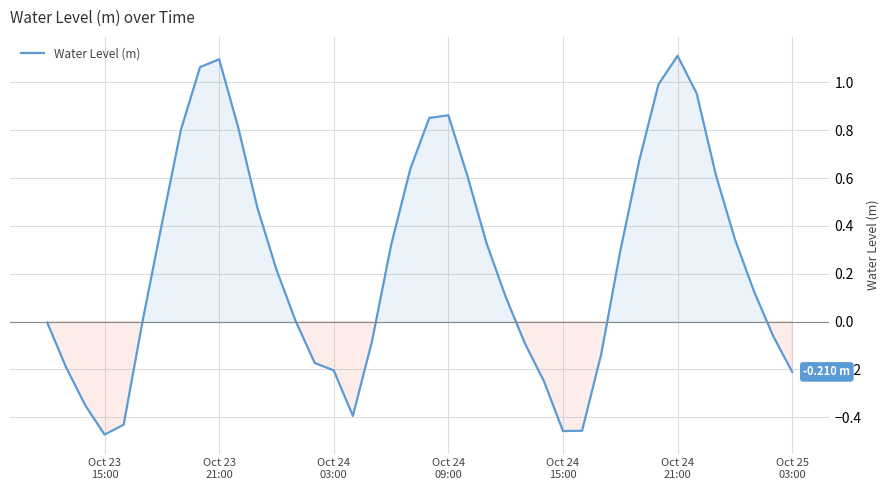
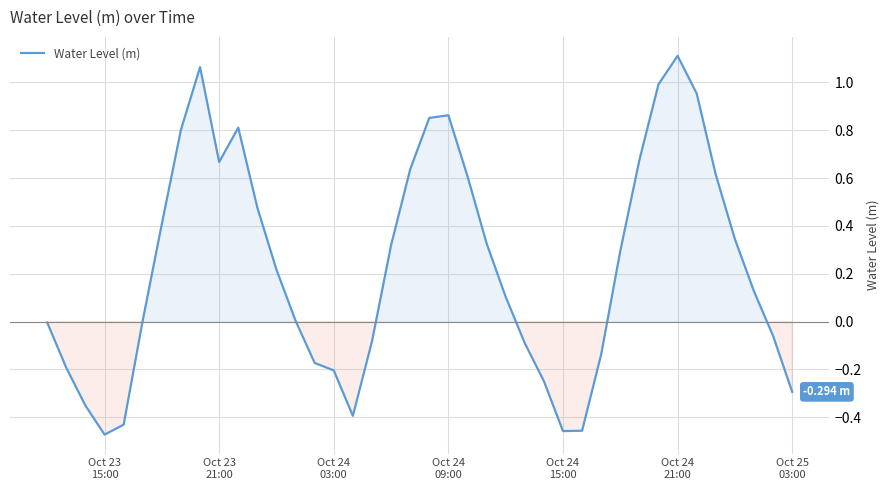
  {
-   "Oct 23 21:00": 1.10,
-   "Oct 25 03:00": -0.210
+   "Oct 23 21:00": 0.67,
+   "Oct 25 03:00": -0.294
  }
